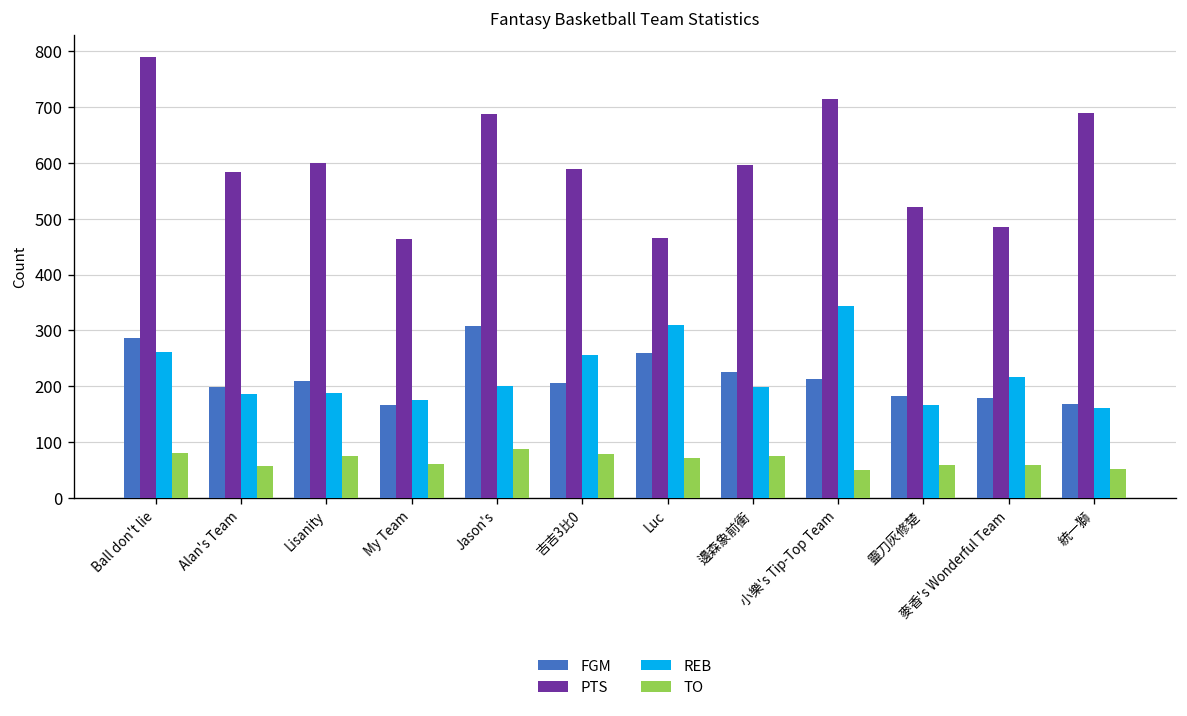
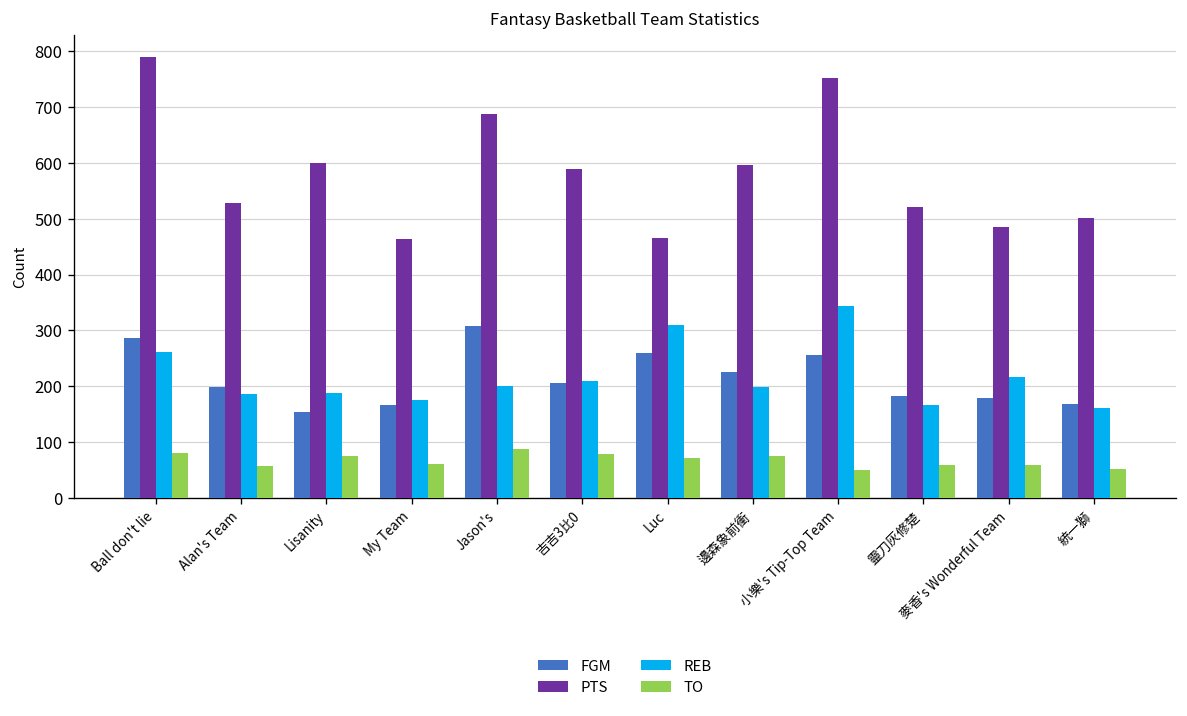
  {
    "FGM": {
      "Ball don't lie": 290,
      "Alan's Team": 200,
-     "Lisanity": 210,
+     "Lisanity": 150,
      "My Team": 170,
      "Jason's": 310,
      "吉吉3比0": 210,
      "Luc": 260,
      "邊森象前衝": 230,
-     "小樂's Tip-Top Team": 210,
+     "小樂's Tip-Top Team": 260,
      "靈刀灰修楚": 180,
      "麥香's Wonderful Team": 180,
      "統一獅": 170
    },
    "PTS": {
      "Ball don't lie": 790,
-     "Alan's Team": 580,
+     "Alan's Team": 530,
      "Lisanity": 600,
      "My Team": 460,
      "Jason's": 690,
      "吉吉3比0": 590,
      "Luc": 470,
      "邊森象前衝": 600,
-     "小樂's Tip-Top Team": 710,
+     "小樂's Tip-Top Team": 750,
      "靈刀灰修楚": 520,
      "麥香's Wonderful Team": 490,
-     "統一獅": 690
+     "統一獅": 500
    },
    "REB": {
      "Ball don't lie": 260,
      "Alan's Team": 190,
      "Lisanity": 190,
      "My Team": 180,
      "Jason's": 200,
-     "吉吉3比0": 260,
+     "吉吉3比0": 210,
      "Luc": 310,
      "邊森象前衝": 200,
      "小樂's Tip-Top Team": 340,
      "靈刀灰修楚": 170,
      "麥香's Wonderful Team": 220,
      "統一獅": 160
    },
    "TO": {
      "Ball don't lie": 80,
      "Alan's Team": 60,
      "Lisanity": 80,
      "My Team": 60,
      "Jason's": 90,
      "吉吉3比0": 80,
      "Luc": 70,
      "邊森象前衝": 70,
      "小樂's Tip-Top Team": 50,
      "靈刀灰修楚": 60,
      "麥香's Wonderful Team": 60,
      "統一獅": 50
    }
  }
